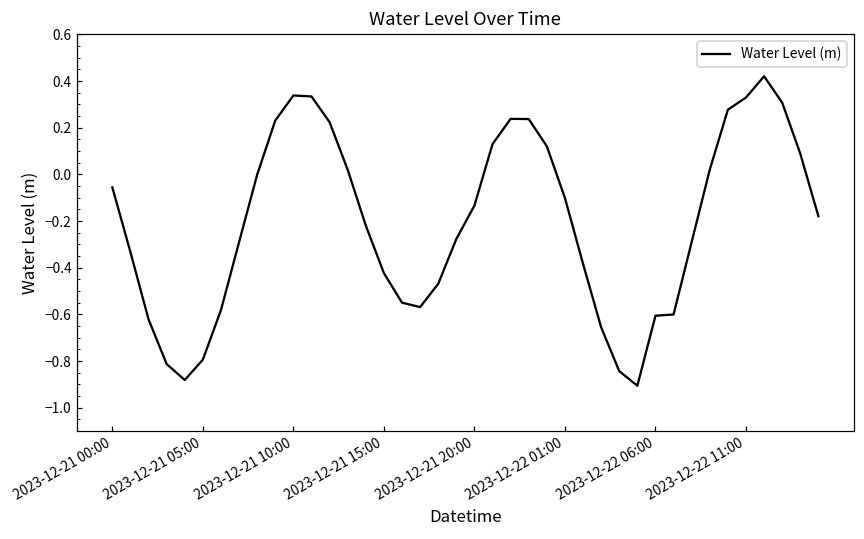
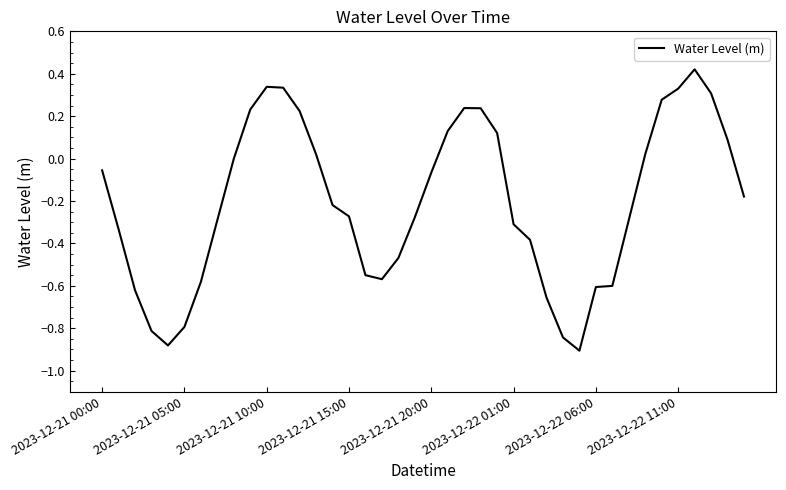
  {
    "2023-12-21 00:00": -0.06,
    "2023-12-21 05:00": -0.79,
    "2023-12-21 10:00": 0.34,
-   "2023-12-21 15:00": -0.42,
-   "2023-12-21 20:00": -0.13,
-   "2023-12-22 01:00": -0.10,
+   "2023-12-21 15:00": -0.27,
+   "2023-12-21 20:00": -0.07,
+   "2023-12-22 01:00": -0.31,
    "2023-12-22 06:00": -0.61,
    "2023-12-22 11:00": 0.33
  }
